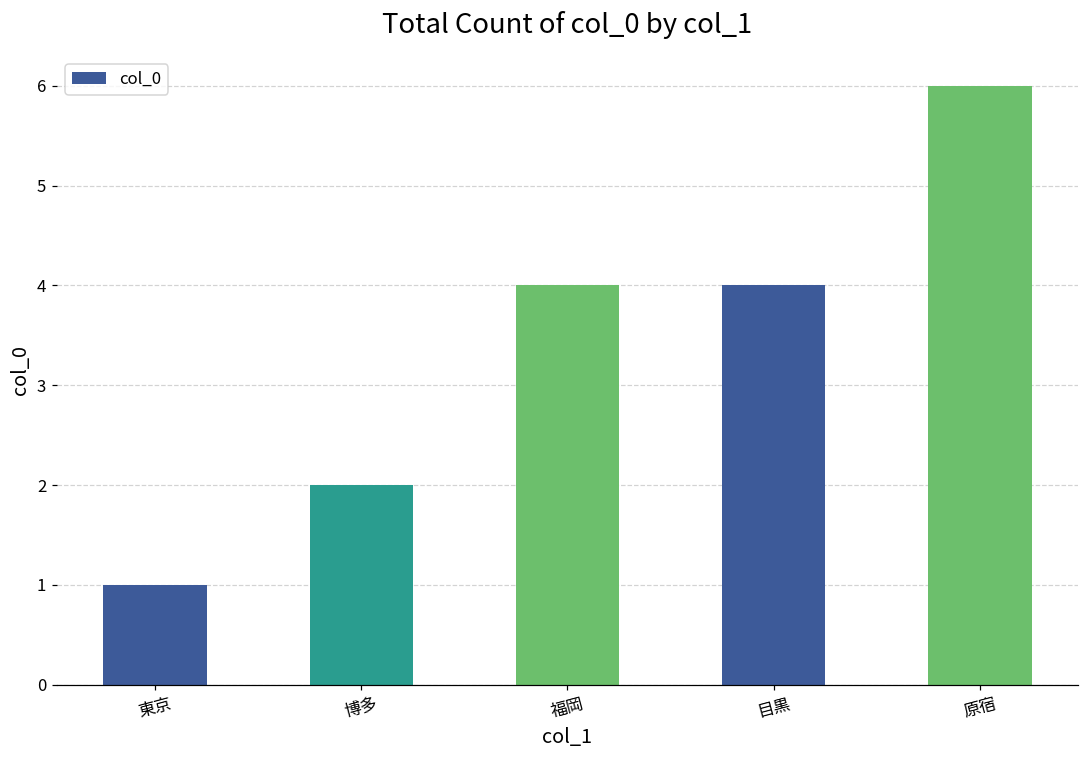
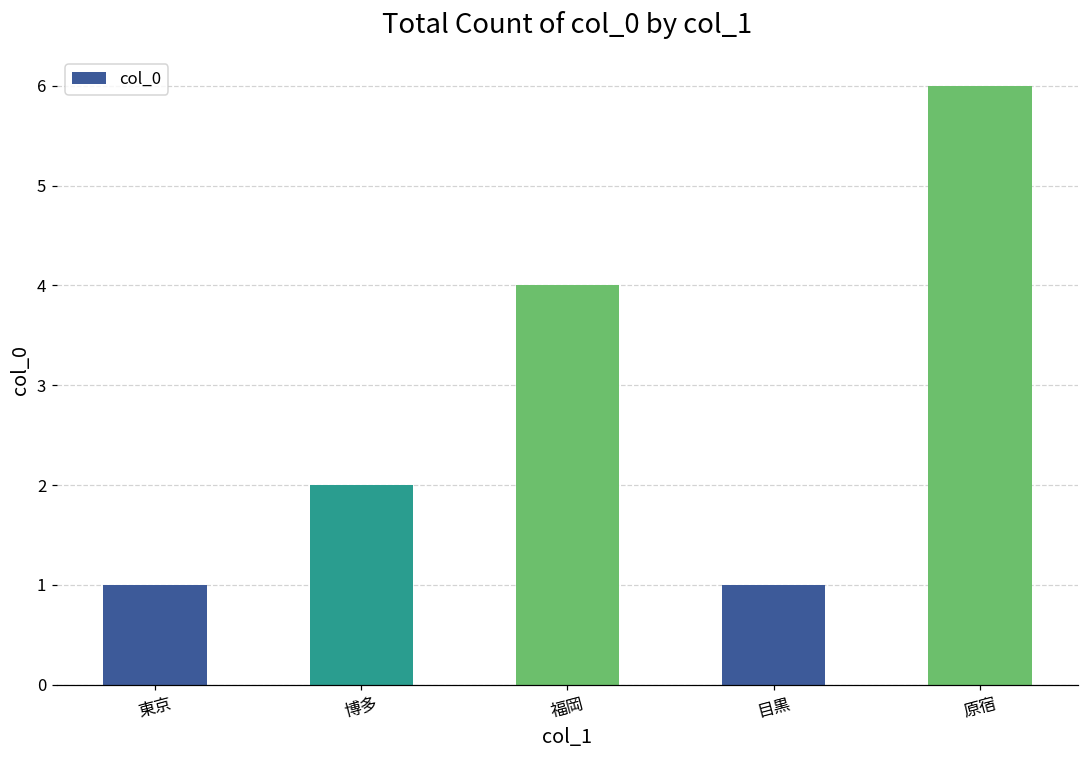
  {
    "東京": 1,
    "博多": 2,
    "福岡": 4,
-   "目黒": 4
+   "目黒": 1
  }
